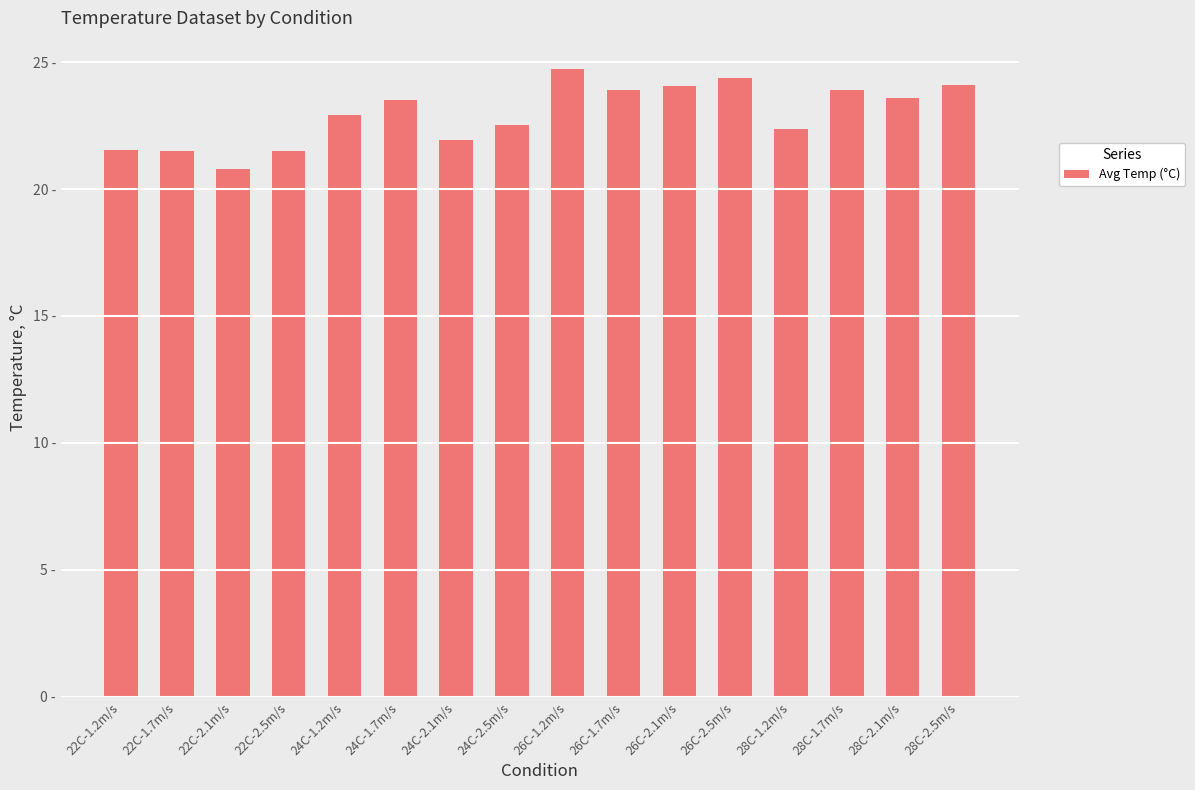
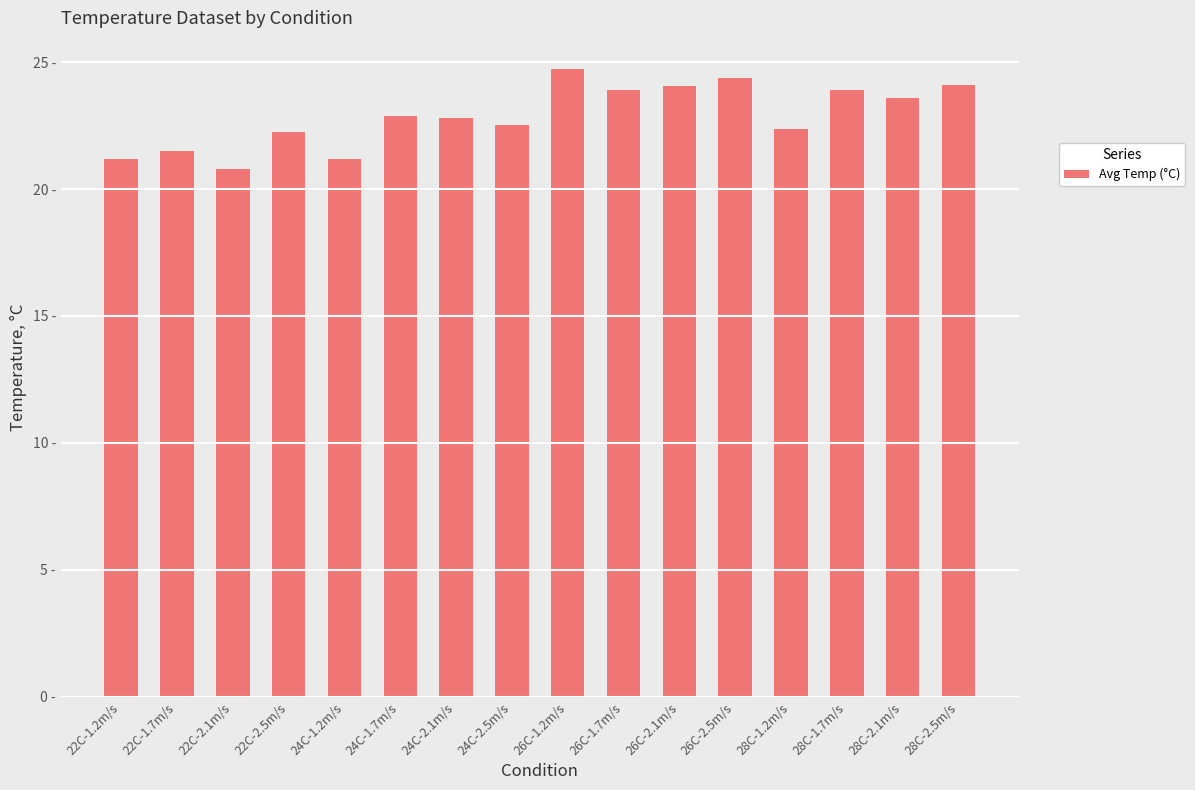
  {
-   "22C-1.2m/s": "21.6 -",
+   "22C-1.2m/s": "21.2 -",
    "22C-1.7m/s": "21.5 -",
    "22C-2.1m/s": "20.8 -",
-   "22C-2.5m/s": "21.5 -",
-   "24C-1.2m/s": "22.9 -",
-   "24C-1.7m/s": "23.5 -",
-   "24C-2.1m/s": "21.9 -",
+   "22C-2.5m/s": "22.3 -",
+   "24C-1.2m/s": "21.2 -",
+   "24C-1.7m/s": "22.9 -",
+   "24C-2.1m/s": "22.8 -",
    "24C-2.5m/s": "22.5 -",
    "26C-1.2m/s": "24.7 -",
    "26C-1.7m/s": "23.9 -",
    "26C-2.1m/s": "24.1 -",
    "26C-2.5m/s": "24.4 -",
    "28C-1.2m/s": "22.4 -",
    "28C-1.7m/s": "23.9 -",
    "28C-2.1m/s": "23.6 -",
    "28C-2.5m/s": "24.1 -"
  }
